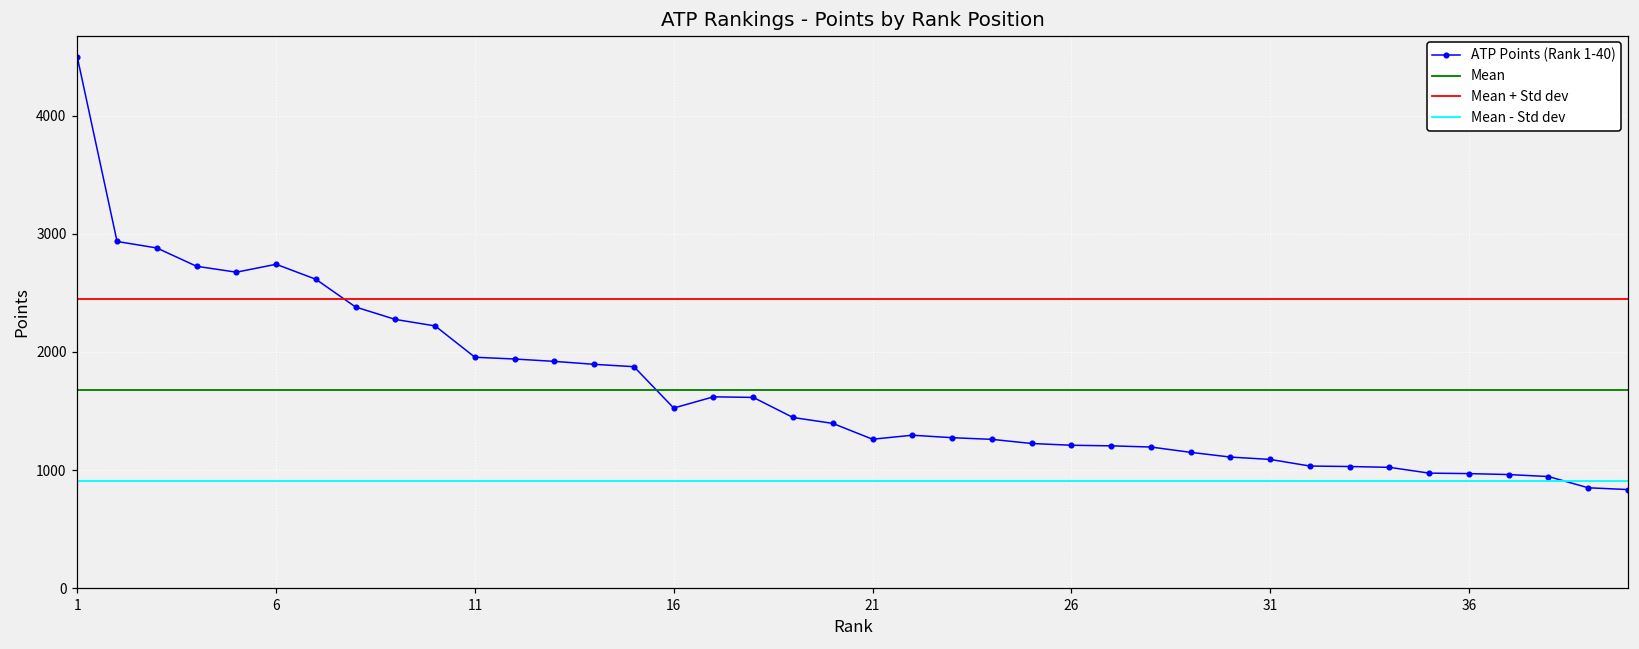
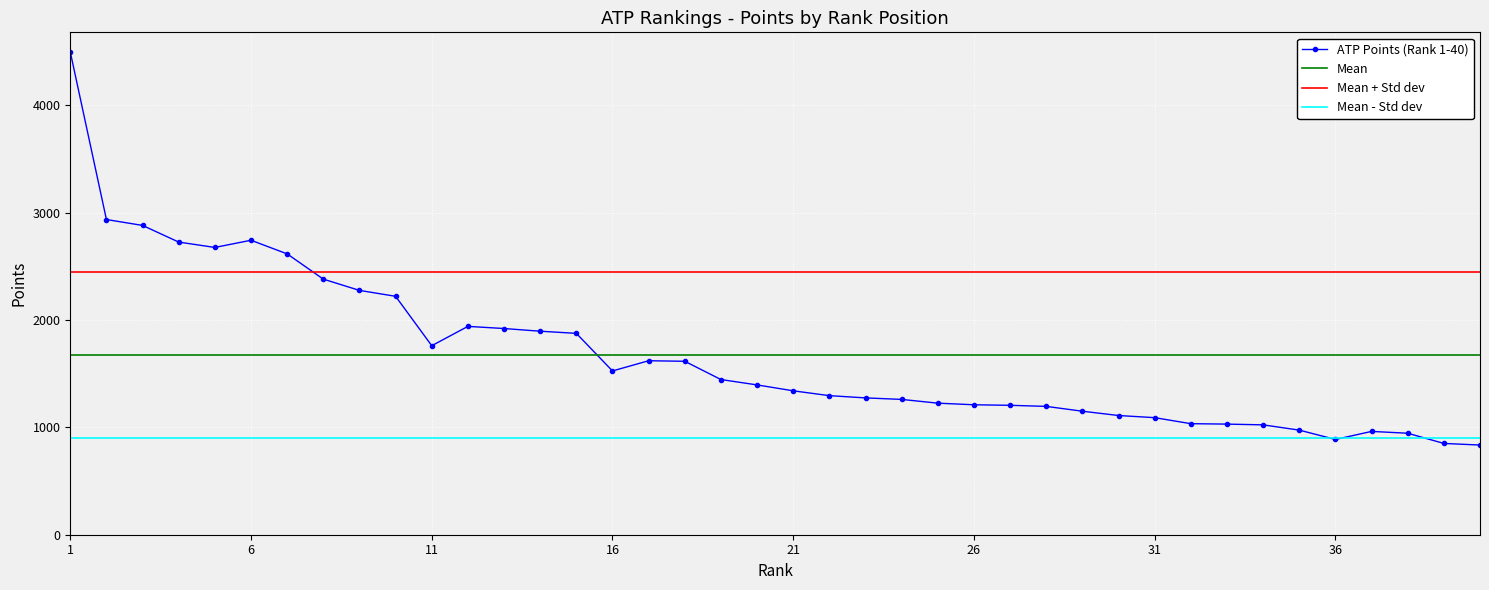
  {
    "1": 4500,
    "6": 2740,
-   "11": 1960,
+   "11": 1760,
    "16": 1530,
-   "21": 1260,
+   "21": 1340,
    "26": 1210,
    "31": 1090,
-   "36": 970
+   "36": 890
  }
